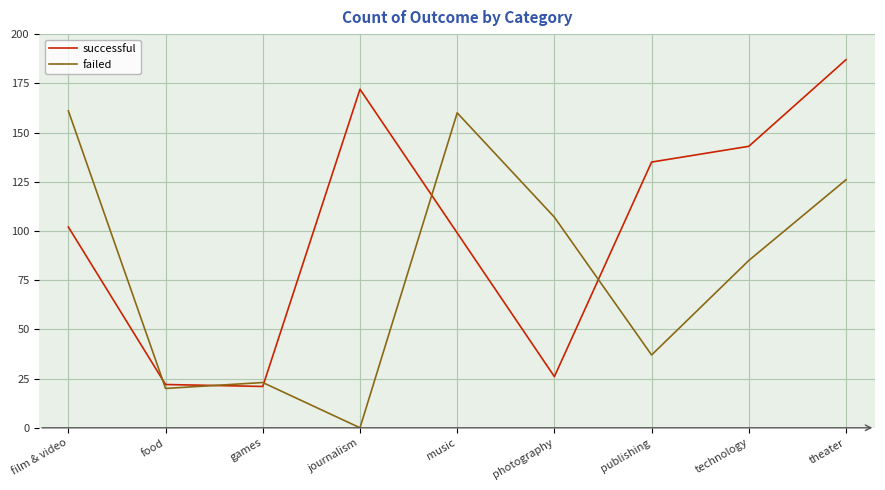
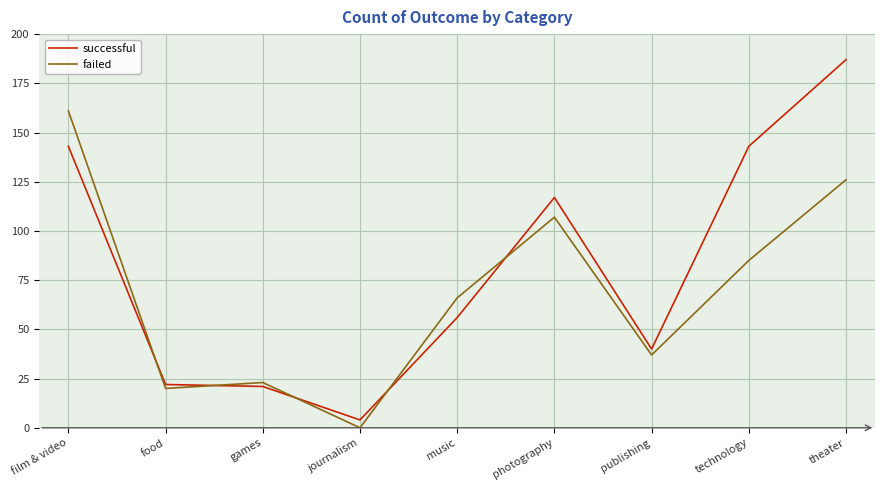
  {
    "successful": {
-     "film & video": 102,
+     "film & video": 143,
      "food": 22,
      "games": 21,
-     "journalism": 172,
-     "music": 99,
-     "photography": 26,
-     "publishing": 135,
+     "journalism": 4,
+     "music": 56,
+     "photography": 117,
+     "publishing": 40,
      "technology": 143,
      "theater": 187
    },
    "failed": {
      "film & video": 161,
      "food": 20,
      "games": 23,
      "journalism": 0,
-     "music": 160,
+     "music": 66,
      "photography": 107,
      "publishing": 37,
      "technology": 85,
      "theater": 126
    }
  }
